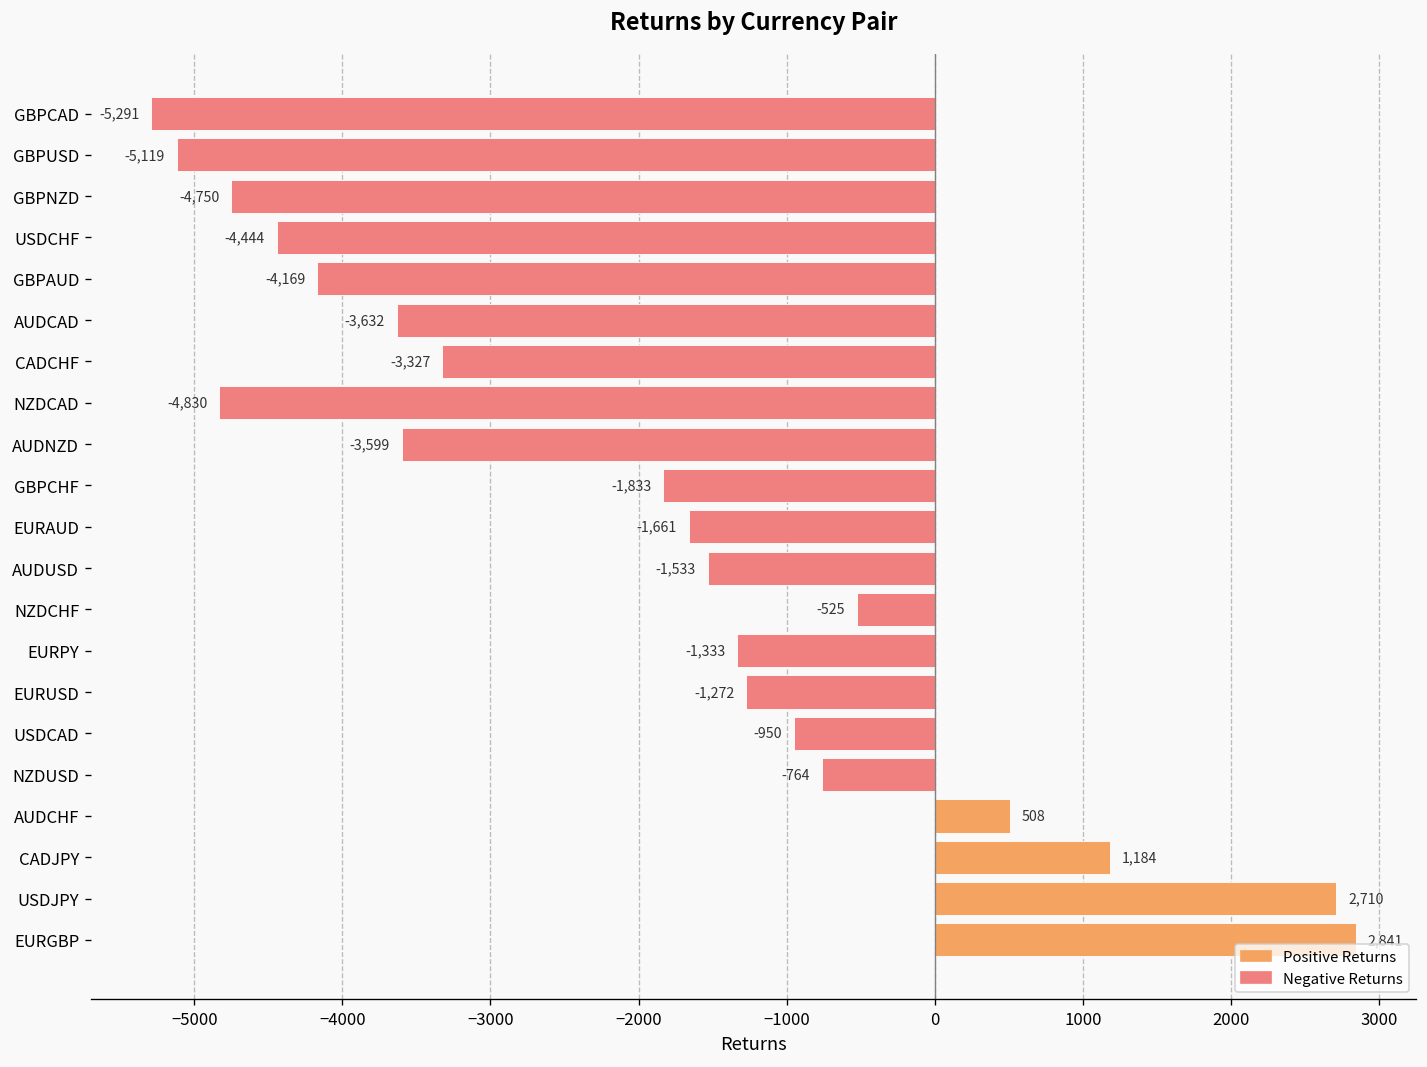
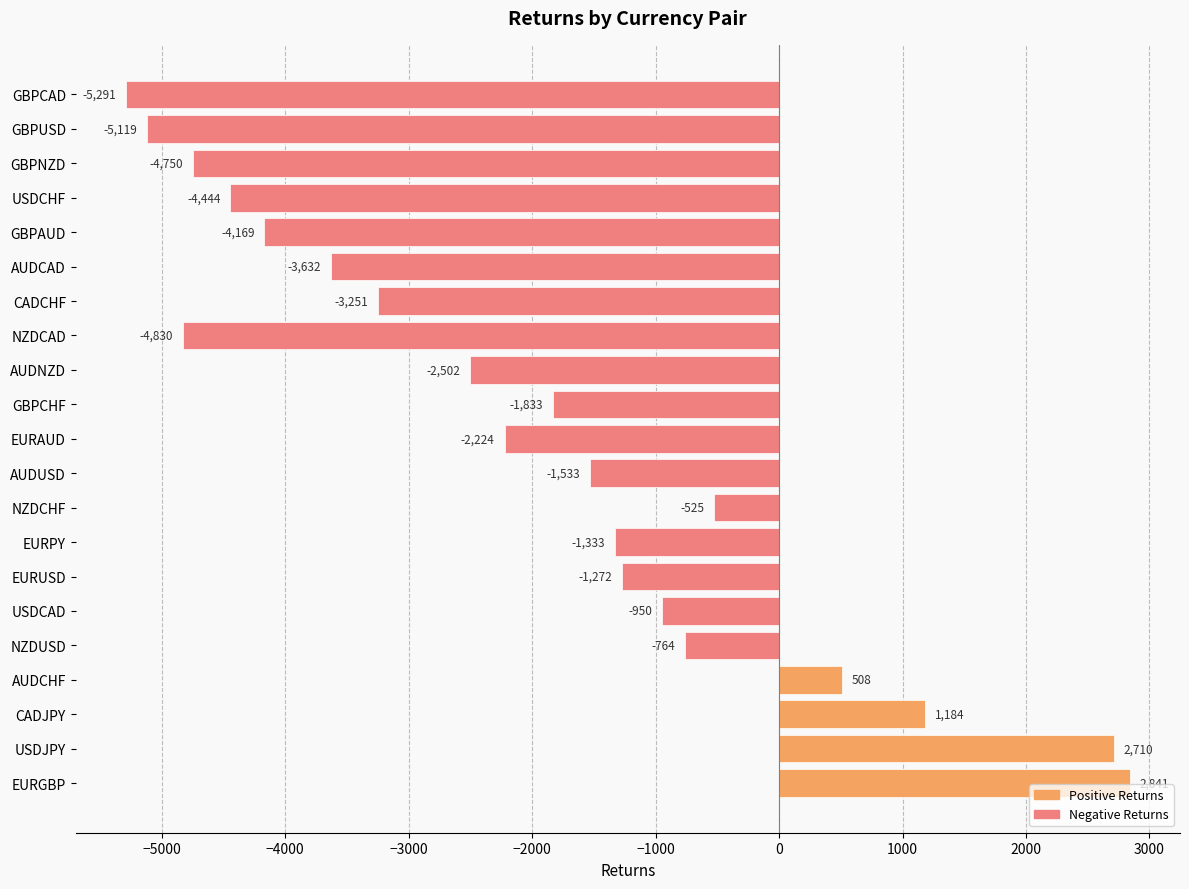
  {
    "GBPCAD": "-5,291",
    "GBPUSD": "-5,119",
    "GBPNZD": "-4,750",
    "USDCHF": "-4,444",
    "GBPAUD": "-4,169",
    "AUDCAD": "-3,632",
-   "CADCHF": "-3,327",
+   "CADCHF": "-3,251",
    "NZDCAD": "-4,830",
-   "AUDNZD": "-3,599",
+   "AUDNZD": "-2,502",
    "GBPCHF": "-1,833",
-   "EURAUD": "-1,661",
+   "EURAUD": "-2,224",
    "AUDUSD": "-1,533",
    "NZDCHF": "-525",
    "EURPY": "-1,333",
    "EURUSD": "-1,272",
    "USDCAD": "-950",
    "NZDUSD": "-764",
    "AUDCHF": "508",
    "CADJPY": "1,184",
    "USDJPY": "2,710"
  }
